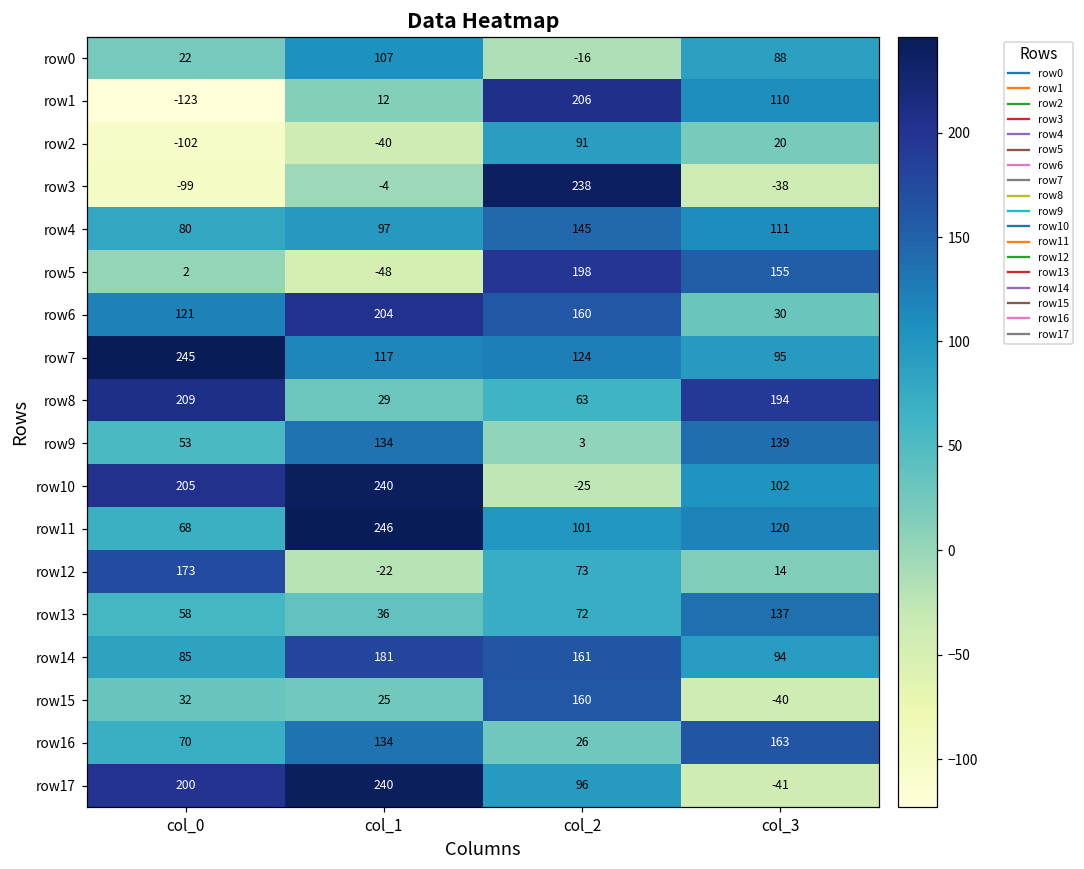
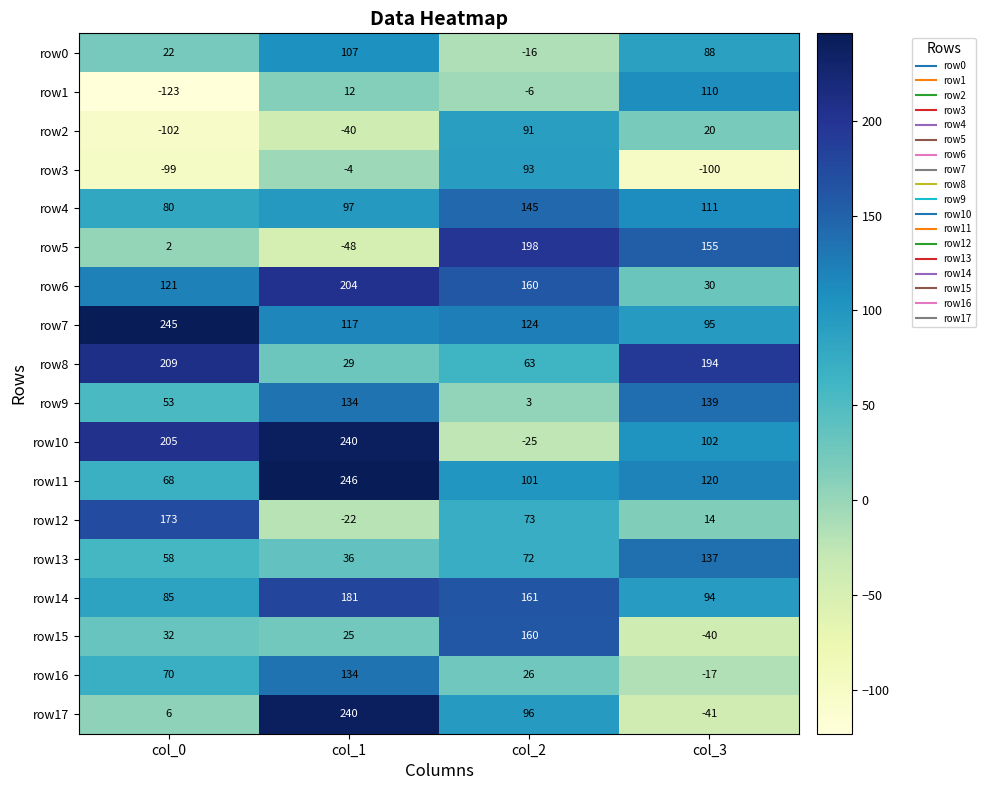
  {
    "row0": {
      "col_0": 22,
      "col_1": 107,
      "col_2": -16,
      "col_3": 88
    },
    "row1": {
      "col_0": -123,
      "col_1": 12,
-     "col_2": 206,
+     "col_2": -6,
      "col_3": 110
    },
    "row2": {
      "col_0": -102,
      "col_1": -40,
      "col_2": 91,
      "col_3": 20
    },
    "row3": {
      "col_0": -99,
      "col_1": -4,
-     "col_2": 238,
-     "col_3": -38
+     "col_2": 93,
+     "col_3": -100
    },
    "row4": {
      "col_0": 80,
      "col_1": 97,
      "col_2": 145,
      "col_3": 111
    },
    "row5": {
      "col_0": 2,
      "col_1": -48,
      "col_2": 198,
      "col_3": 155
    },
    "row6": {
      "col_0": 121,
      "col_1": 204,
      "col_2": 160,
      "col_3": 30
    },
    "row7": {
      "col_0": 245,
      "col_1": 117,
      "col_2": 124,
      "col_3": 95
    },
    "row8": {
      "col_0": 209,
      "col_1": 29,
      "col_2": 63,
      "col_3": 194
    },
    "row9": {
      "col_0": 53,
      "col_1": 134,
      "col_2": 3,
      "col_3": 139
    },
    "row10": {
      "col_0": 205,
      "col_1": 240,
      "col_2": -25,
      "col_3": 102
    },
    "row11": {
      "col_0": 68,
      "col_1": 246,
      "col_2": 101,
      "col_3": 120
    },
    "row12": {
      "col_0": 173,
      "col_1": -22,
      "col_2": 73,
      "col_3": 14
    },
    "row13": {
      "col_0": 58,
      "col_1": 36,
      "col_2": 72,
      "col_3": 137
    },
    "row14": {
      "col_0": 85,
      "col_1": 181,
      "col_2": 161,
      "col_3": 94
    },
    "row15": {
      "col_0": 32,
      "col_1": 25,
      "col_2": 160,
      "col_3": -40
    },
    "row16": {
      "col_0": 70,
      "col_1": 134,
      "col_2": 26,
-     "col_3": 163
+     "col_3": -17
    },
    "row17": {
-     "col_0": 200,
+     "col_0": 6,
      "col_1": 240,
      "col_2": 96,
      "col_3": -41
    }
  }
